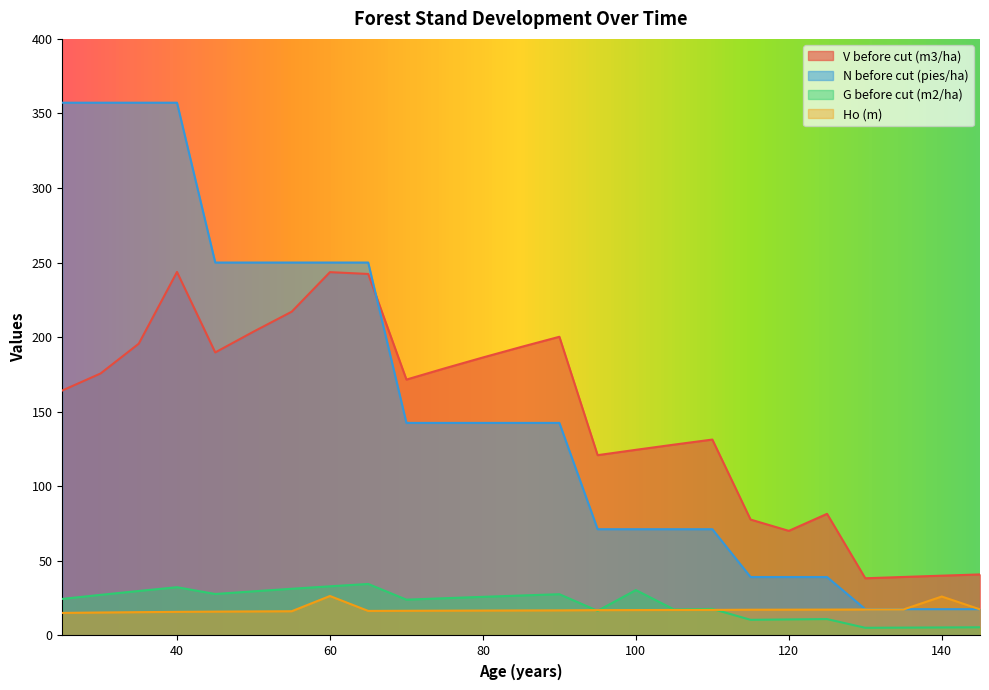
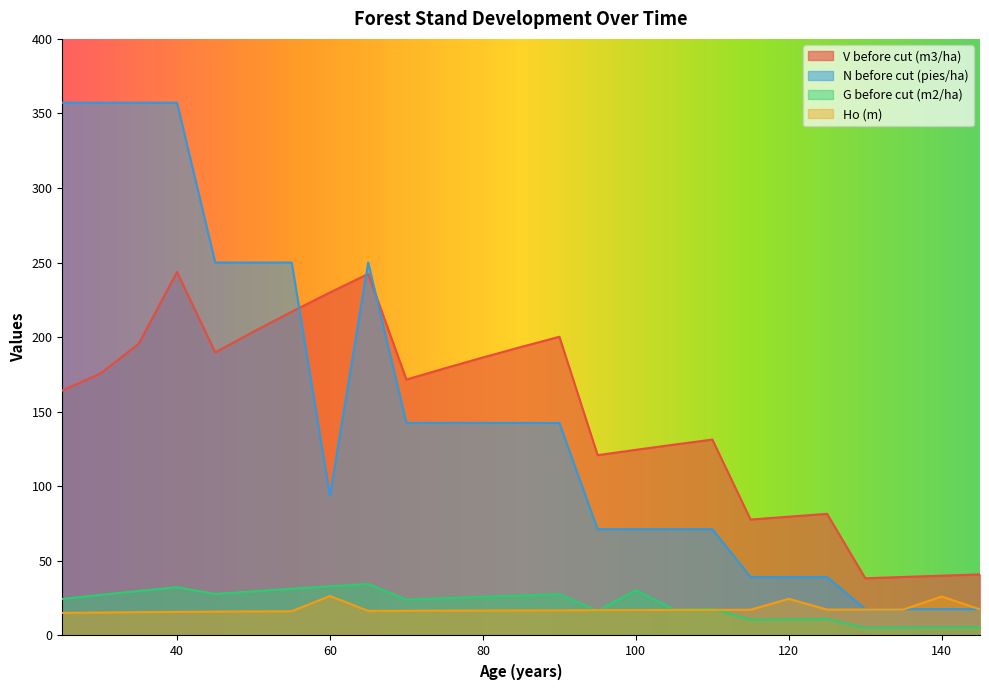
  {
    "V before cut (m3/ha)": {
      "40": 244,
-     "60": 244,
+     "60": 230,
      "80": 186,
      "100": 124,
-     "120": 70,
+     "120": 80,
      "140": 40
    },
    "N before cut (pies/ha)": {
      "40": 357,
-     "60": 250,
+     "60": 94,
      "80": 143,
      "100": 71,
      "120": 39,
      "140": 18
    },
    "G before cut (m2/ha)": {
      "40": 32,
      "60": 33,
      "80": 26,
      "100": 30,
      "120": 11,
      "140": 5
    },
    "Ho (m)": {
      "40": 16,
      "60": 26,
      "80": 17,
      "100": 17,
-     "120": 17,
+     "120": 25,
      "140": 26
    }
  }
